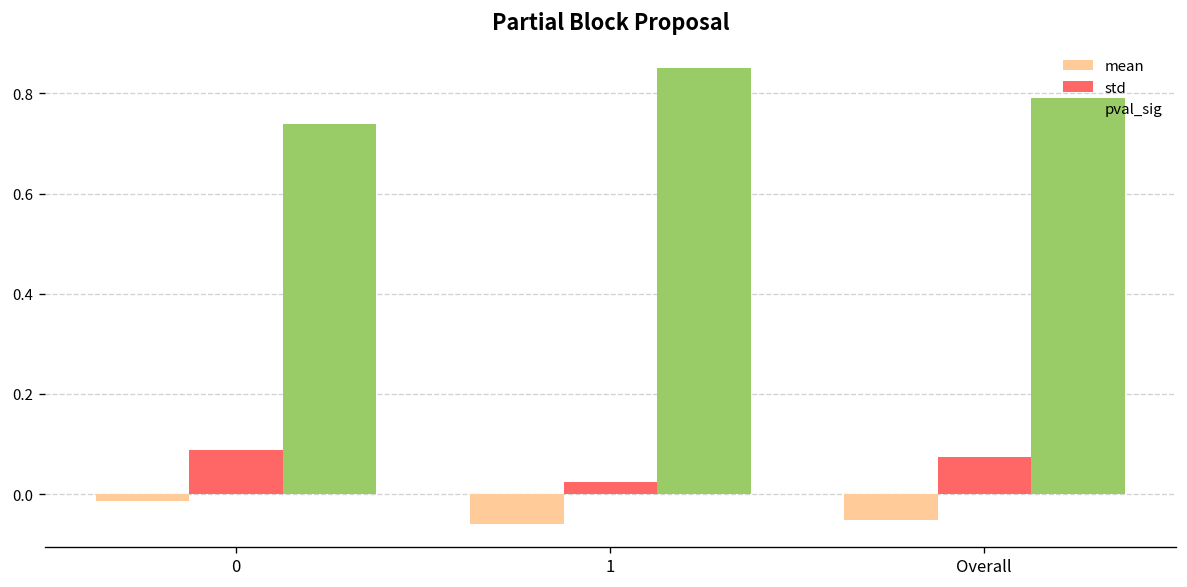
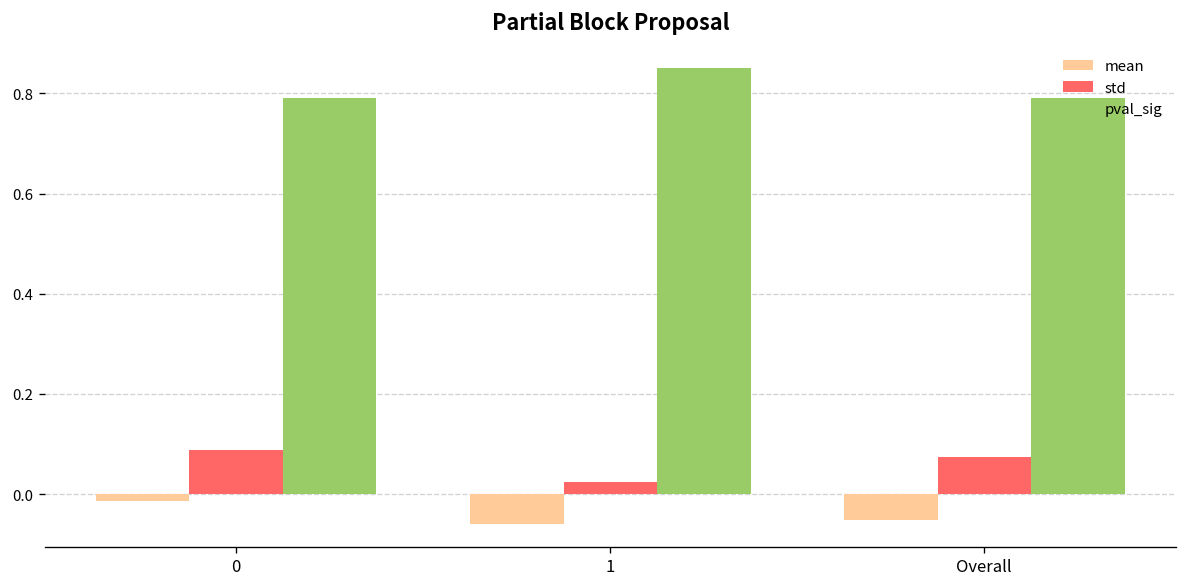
  {
    "mean": {
      "0": -0.01,
      "1": -0.06,
      "Overall": -0.05
    },
    "std": {
      "0": 0.09,
      "1": 0.02,
      "Overall": 0.07
    },
    "pval_sig": {
-     "0": 0.74,
+     "0": 0.79,
      "1": 0.85,
      "Overall": 0.79
    }
  }
